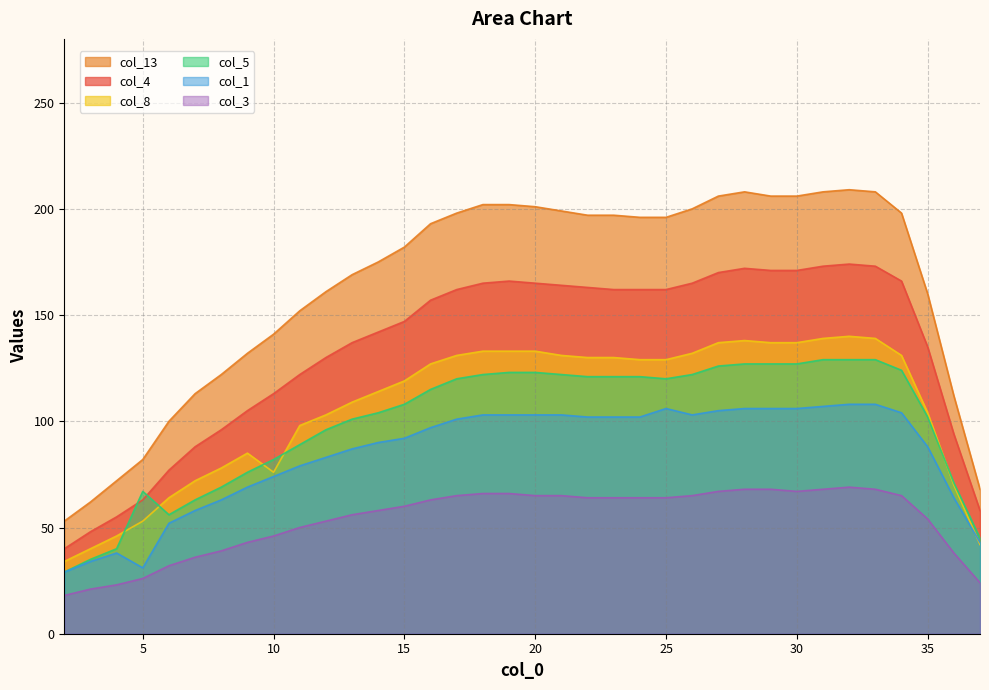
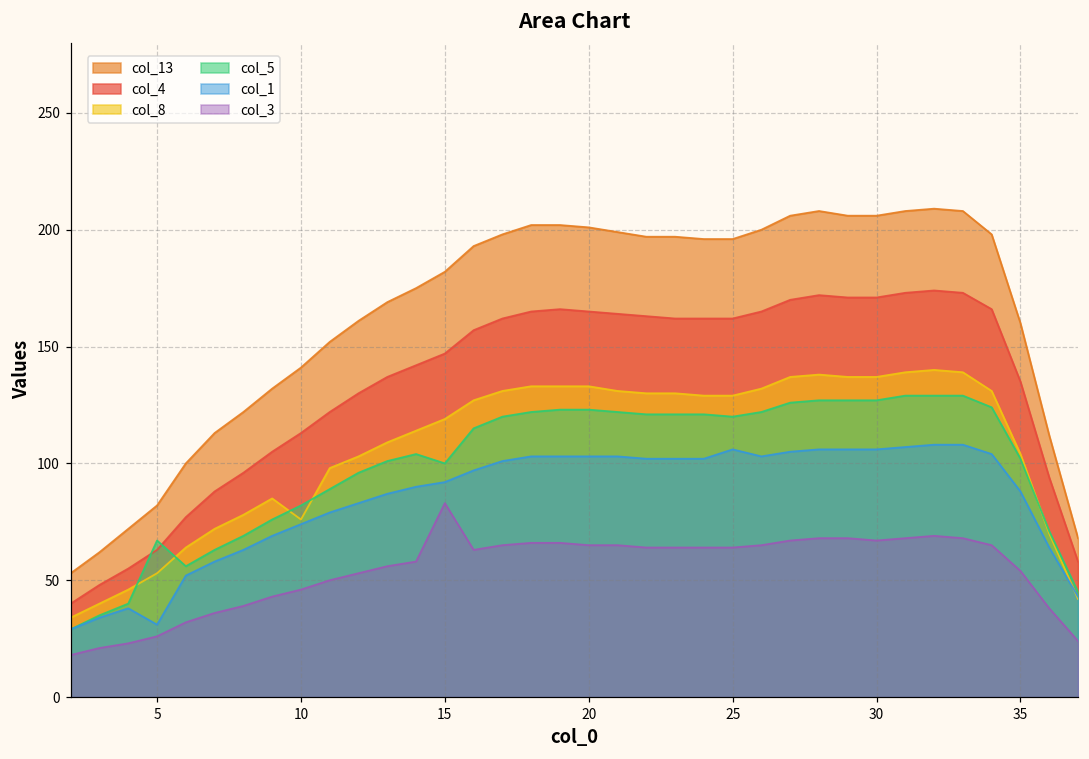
  {
    "col_8": {
      "5": 53,
      "10": 76,
      "15": 119,
      "20": 133,
      "25": 129,
      "30": 137,
      "35": 104
    },
    "col_5": {
      "5": 67,
      "10": 82,
-     "15": 108,
+     "15": 100,
      "20": 123,
      "25": 120,
      "30": 127,
      "35": 102
    },
    "col_1": {
      "5": 31,
      "10": 74,
      "15": 92,
      "20": 103,
      "25": 106,
      "30": 106,
      "35": 88
    },
    "col_3": {
      "5": 26,
      "10": 46,
-     "15": 60,
+     "15": 83,
      "20": 65,
      "25": 64,
      "30": 67,
      "35": 54
    }
  }
